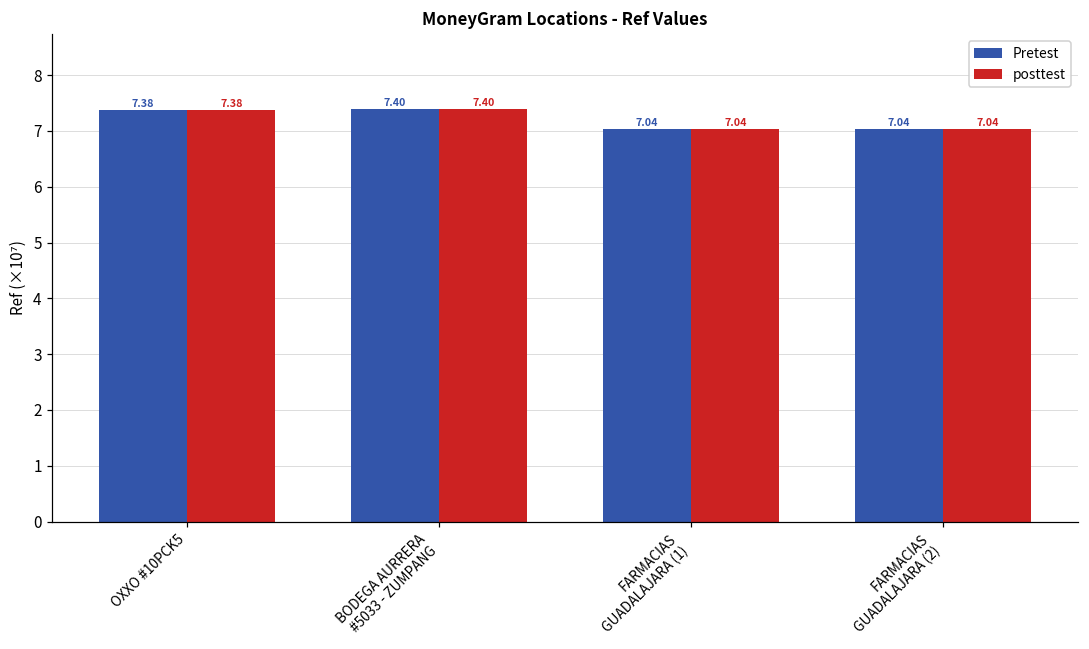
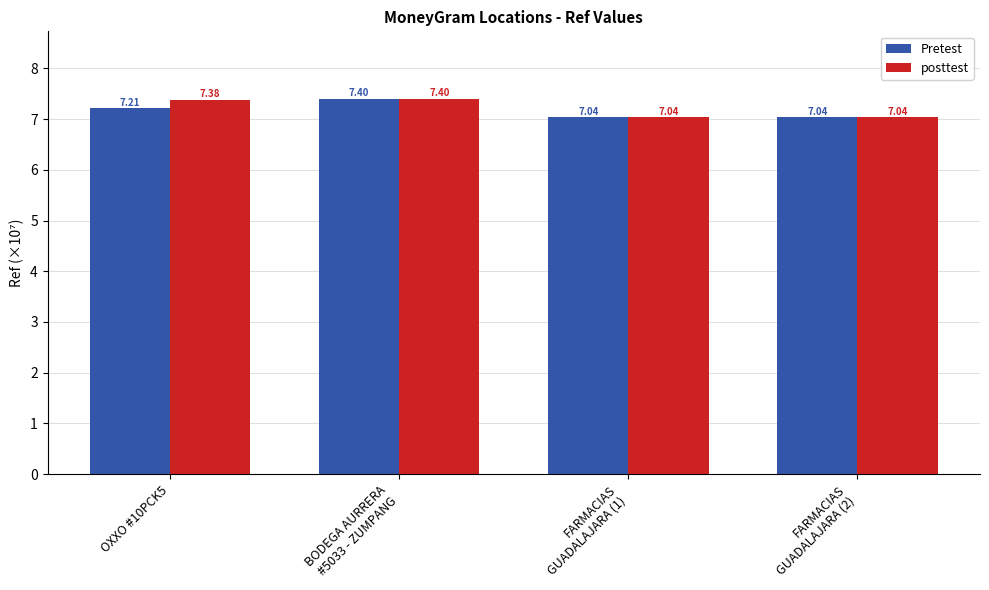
  {
    "Pretest": {
-     "OXXO #10PCK5": 7.38,
+     "OXXO #10PCK5": 7.21,
      "BODEGA AURRERA #5033 - ZUMPANG": 7.40,
      "FARMACIAS GUADALAJARA (1)": 7.04,
      "FARMACIAS GUADALAJARA (2)": 7.04
    },
    "posttest": {
      "OXXO #10PCK5": 7.38,
      "BODEGA AURRERA #5033 - ZUMPANG": 7.40,
      "FARMACIAS GUADALAJARA (1)": 7.04,
      "FARMACIAS GUADALAJARA (2)": 7.04
    }
  }
